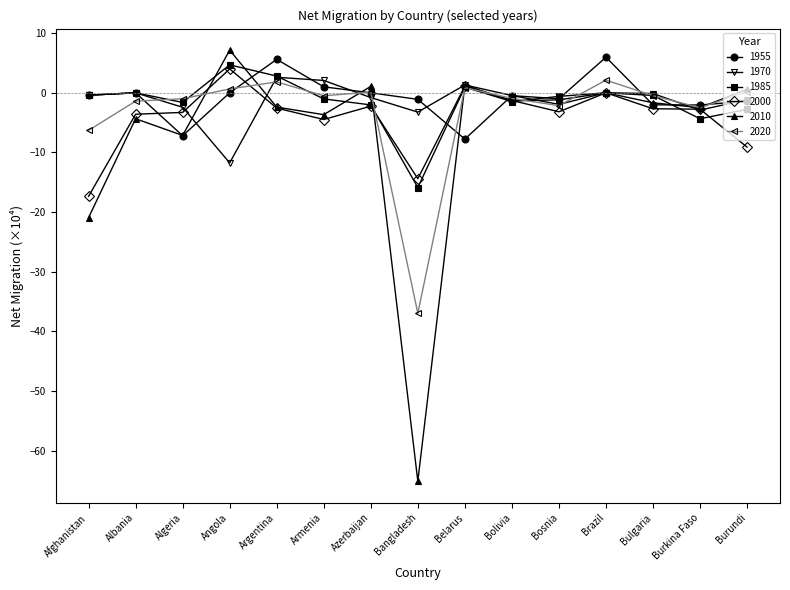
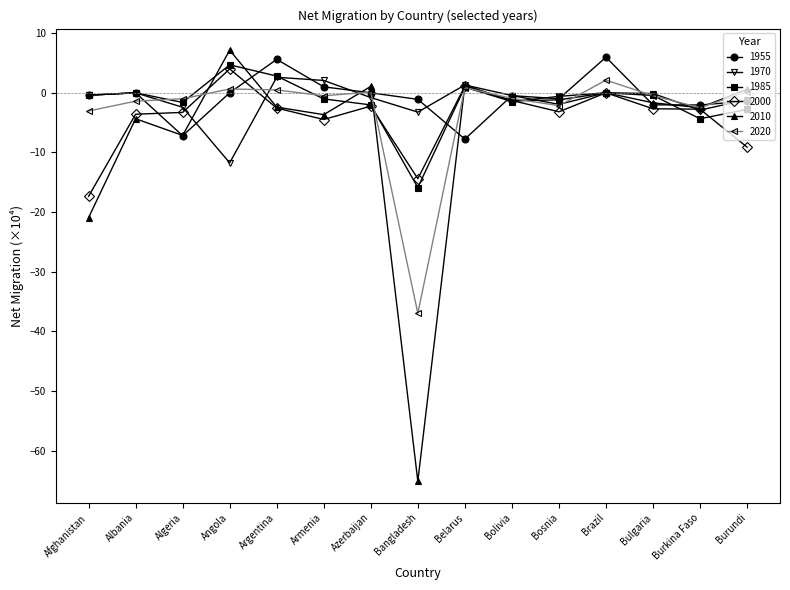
  {
    "2020": {
-     "Afghanistan": -6,
+     "Afghanistan": -3,
      "Albania": -1,
      "Algeria": -1,
      "Angola": 1,
-     "Argentina": 2,
+     "Argentina": 0,
      "Armenia": 0,
      "Bangladesh": -37,
      "Brazil": 2
    }
  }
